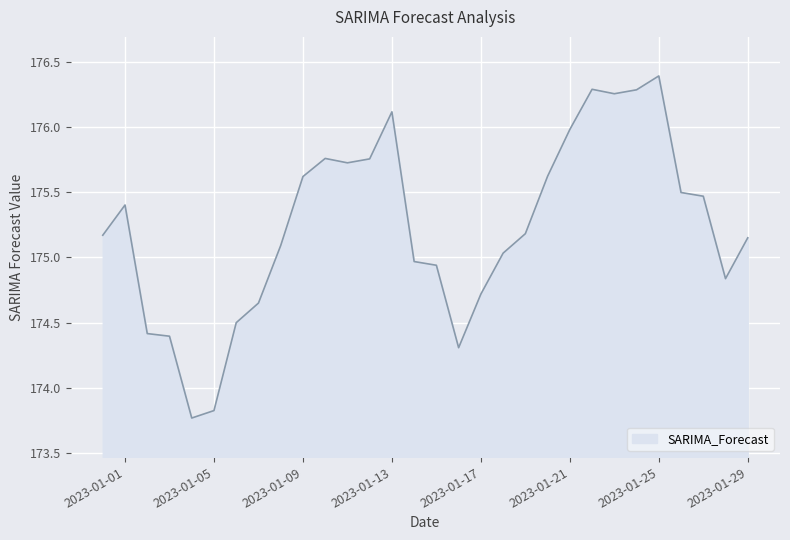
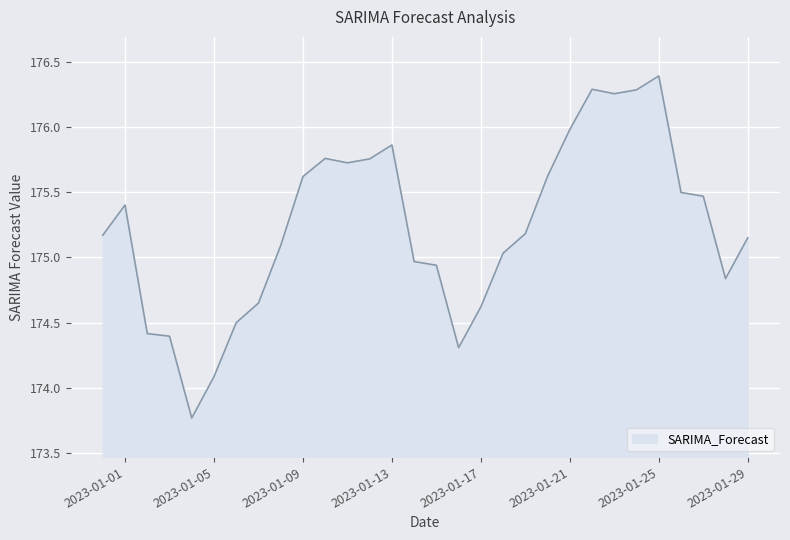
  {
    "2023-01-01": 175.40,
-   "2023-01-05": 173.82,
+   "2023-01-05": 174.08,
    "2023-01-09": 175.62,
-   "2023-01-13": 176.12,
-   "2023-01-17": 174.72,
+   "2023-01-13": 175.86,
+   "2023-01-17": 174.62,
    "2023-01-21": 175.98,
    "2023-01-25": 176.39,
    "2023-01-29": 175.15
  }
